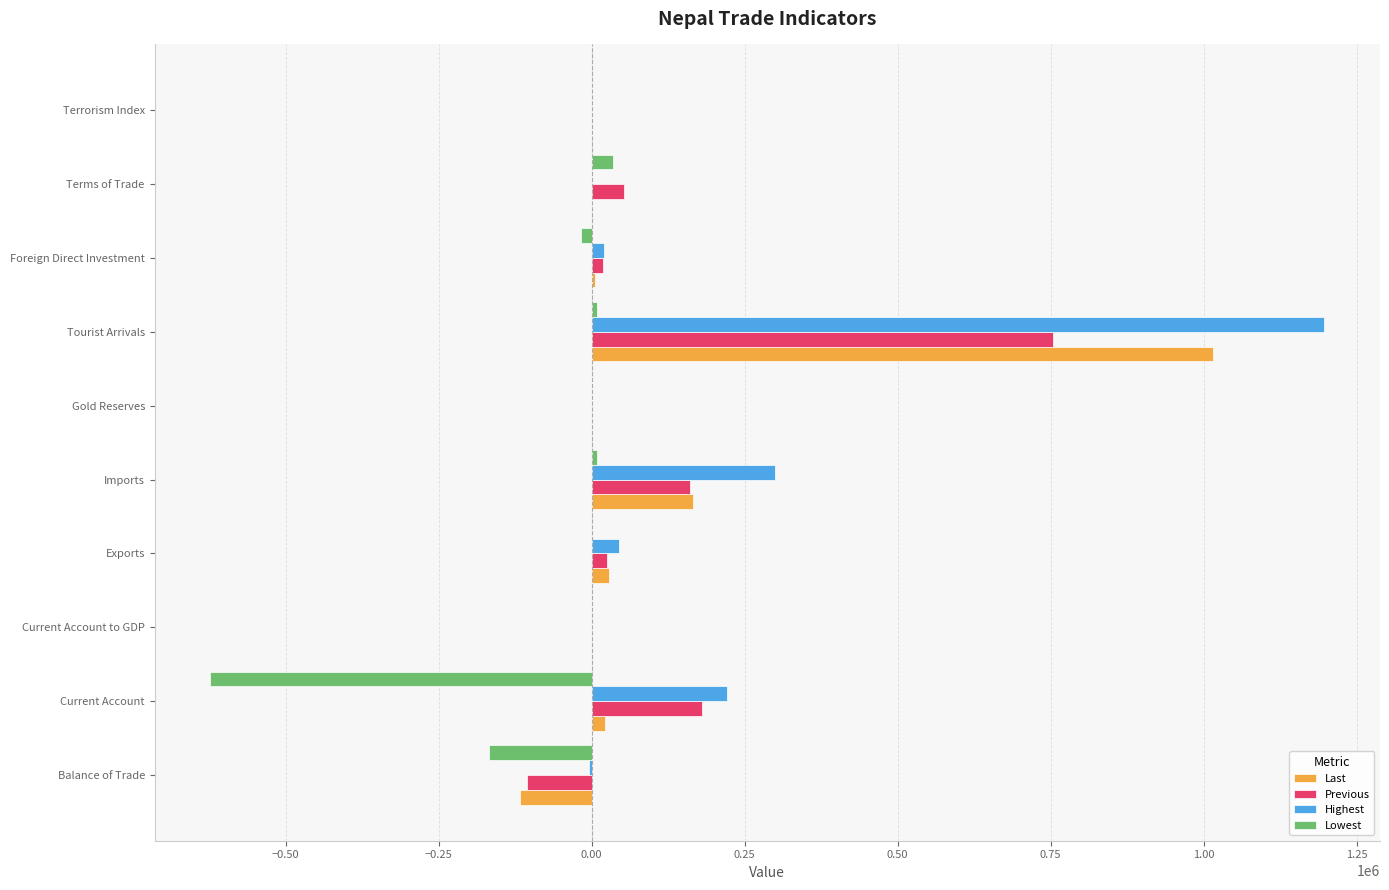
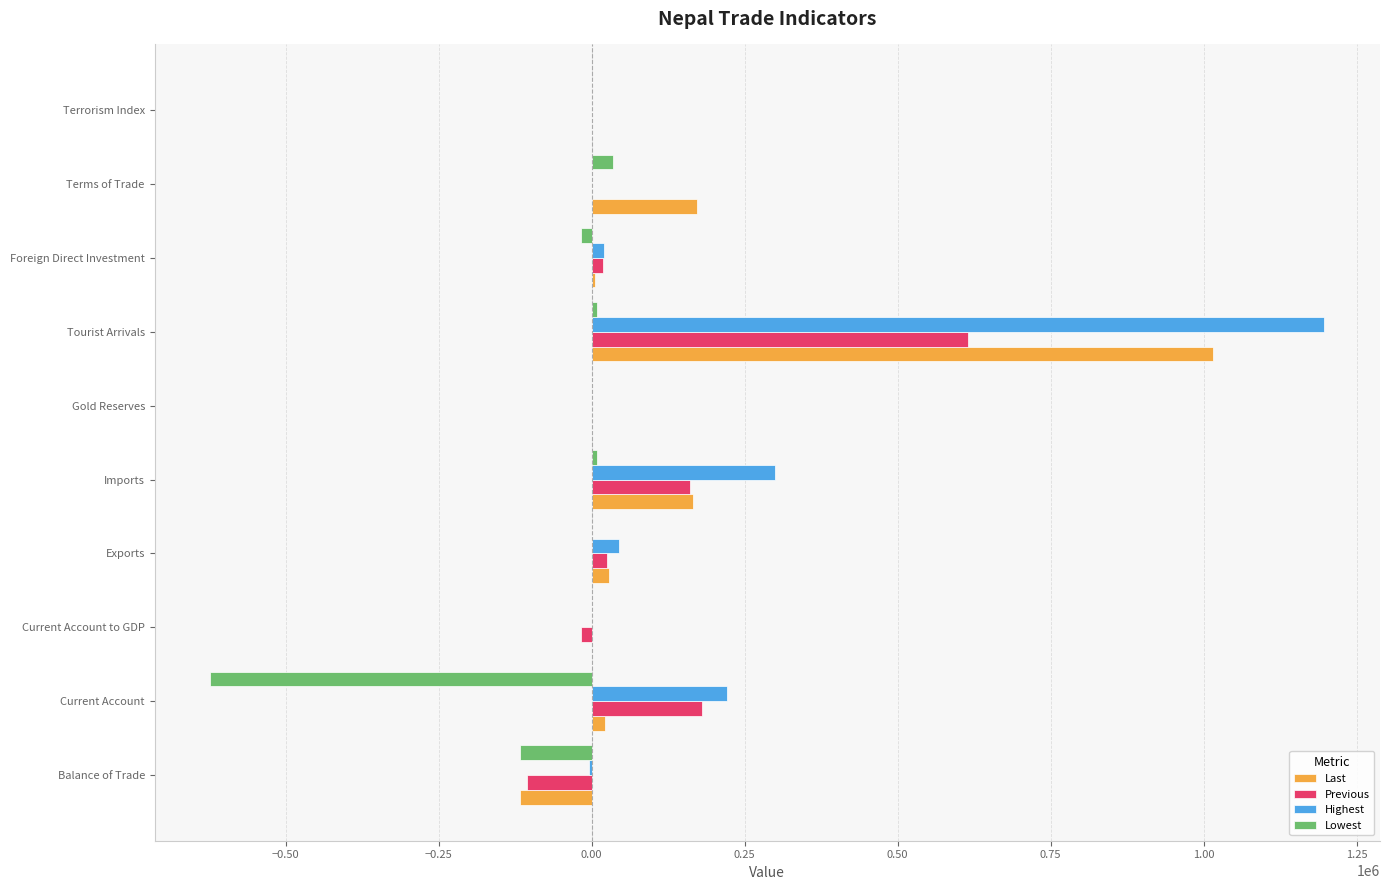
  {
    "Last": {
-     "Terms of Trade": 0,
+     "Terms of Trade": 170000,
      "Foreign Direct Investment": 10000,
      "Tourist Arrivals": 1010000,
      "Imports": 170000,
      "Exports": 30000,
      "Current Account": 20000,
      "Balance of Trade": -120000
    },
    "Previous": {
-     "Terms of Trade": 50000,
+     "Terms of Trade": 0,
      "Foreign Direct Investment": 20000,
-     "Tourist Arrivals": 750000,
+     "Tourist Arrivals": 610000,
      "Imports": 160000,
      "Exports": 30000,
-     "Current Account to GDP": 0,
+     "Current Account to GDP": -20000,
      "Current Account": 180000,
      "Balance of Trade": -110000
    },
    "Highest": {
      "Foreign Direct Investment": 20000,
      "Tourist Arrivals": 1200000,
      "Imports": 300000,
      "Exports": 40000,
      "Current Account": 220000
    },
    "Lowest": {
      "Terms of Trade": 30000,
      "Foreign Direct Investment": -20000,
      "Tourist Arrivals": 10000,
      "Gold Reserves": 0,
      "Imports": 10000,
      "Current Account": -620000,
-     "Balance of Trade": -170000
+     "Balance of Trade": -120000
    }
  }
